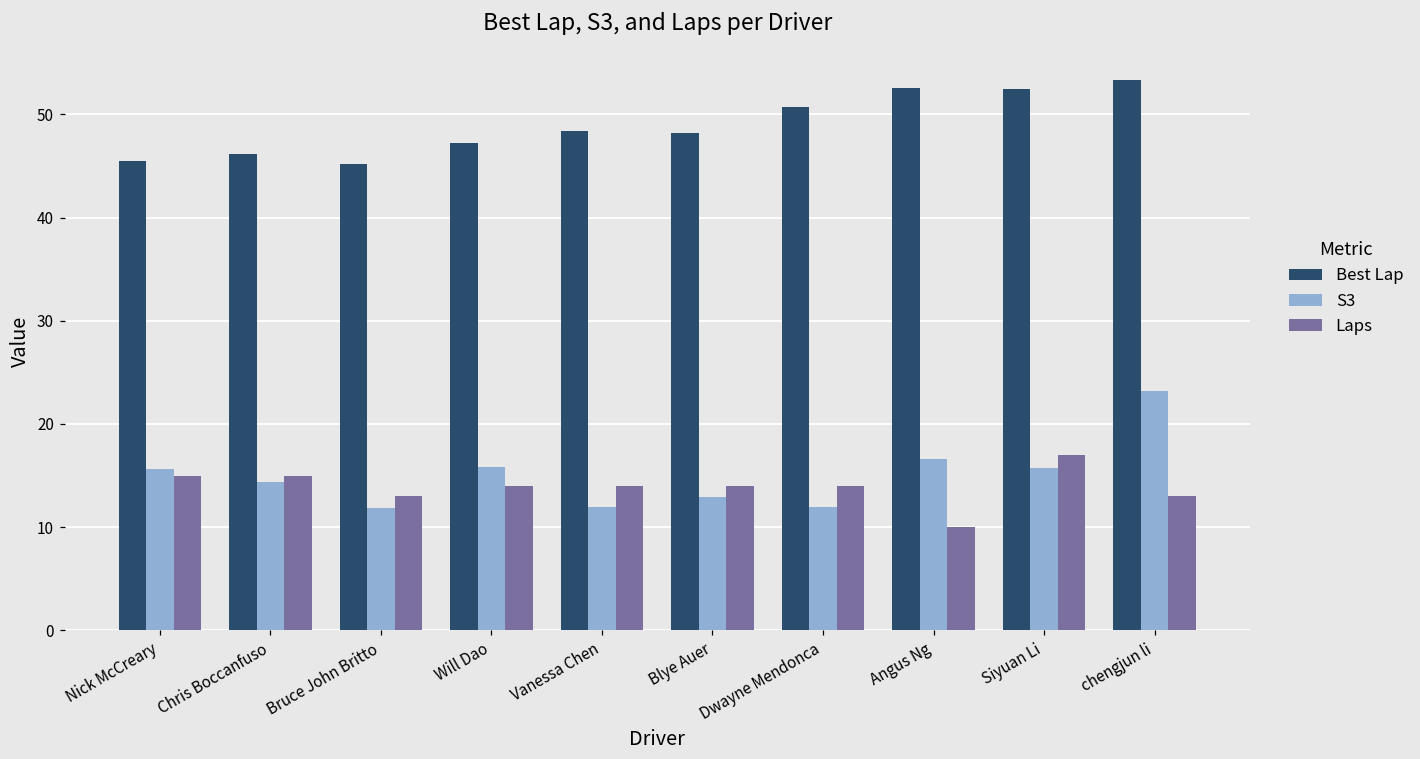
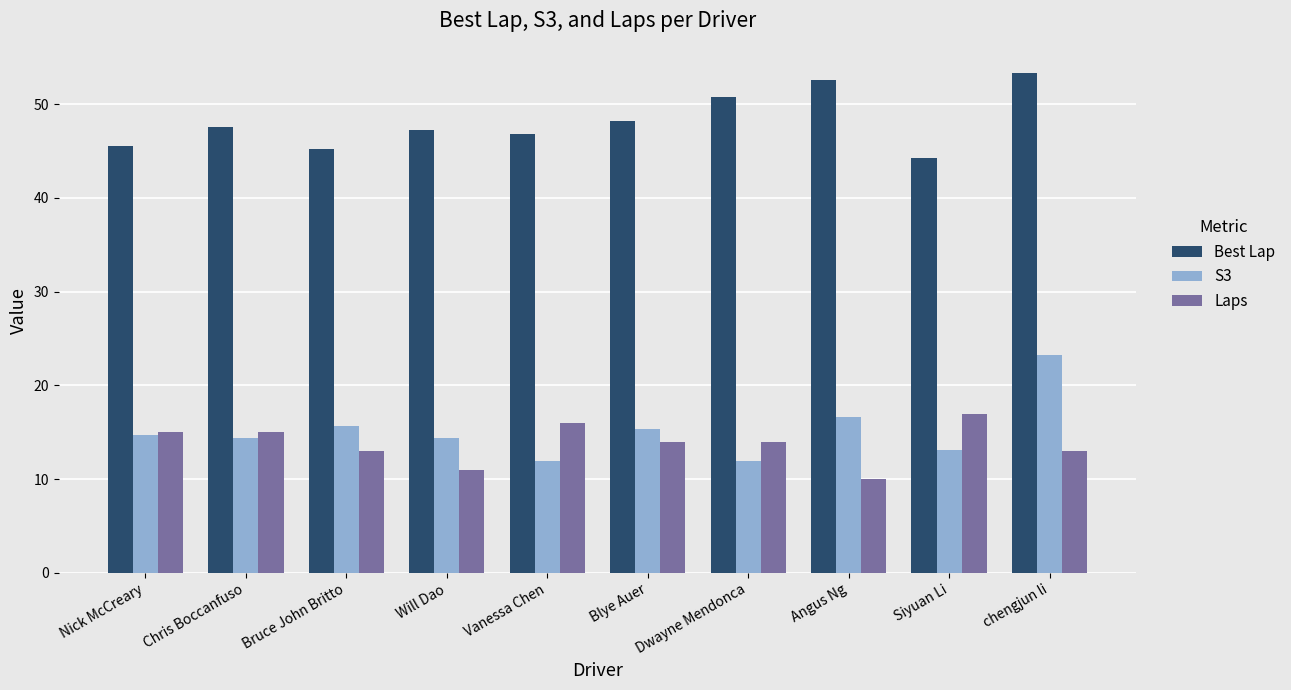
  {
    "Best Lap": {
      "Nick McCreary": 45,
-     "Chris Boccanfuso": 46,
+     "Chris Boccanfuso": 48,
      "Bruce John Britto": 45,
      "Will Dao": 47,
-     "Vanessa Chen": 48,
+     "Vanessa Chen": 47,
      "Blye Auer": 48,
      "Dwayne Mendonca": 51,
      "Angus Ng": 53,
-     "Siyuan Li": 52,
+     "Siyuan Li": 44,
      "chengjun li": 53
    },
    "S3": {
-     "Nick McCreary": 16,
+     "Nick McCreary": 15,
      "Chris Boccanfuso": 14,
-     "Bruce John Britto": 12,
-     "Will Dao": 16,
+     "Bruce John Britto": 16,
+     "Will Dao": 14,
      "Vanessa Chen": 12,
-     "Blye Auer": 13,
+     "Blye Auer": 15,
      "Dwayne Mendonca": 12,
      "Angus Ng": 17,
-     "Siyuan Li": 16,
+     "Siyuan Li": 13,
      "chengjun li": 23
    },
    "Laps": {
      "Nick McCreary": 15,
      "Chris Boccanfuso": 15,
      "Bruce John Britto": 13,
-     "Will Dao": 14,
-     "Vanessa Chen": 14,
+     "Will Dao": 11,
+     "Vanessa Chen": 16,
      "Blye Auer": 14,
      "Dwayne Mendonca": 14,
      "Angus Ng": 10,
      "Siyuan Li": 17,
      "chengjun li": 13
    }
  }
